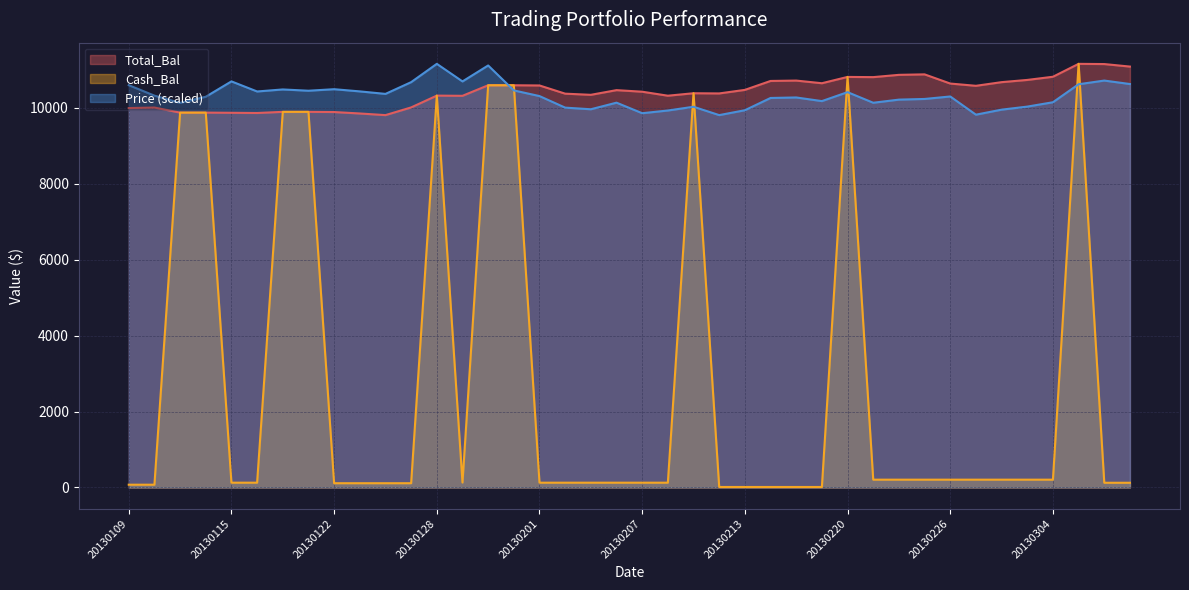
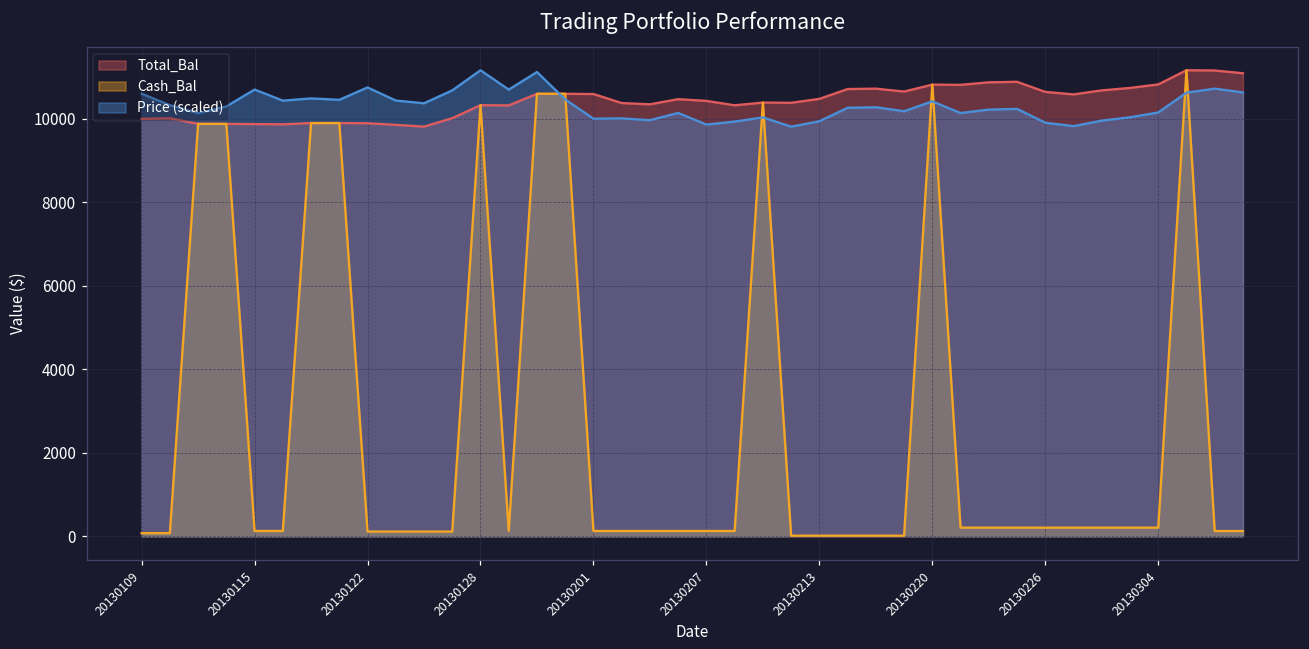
  {
    "Price (scaled)": {
      "20130115": 10700,
-     "20130122": 10500,
+     "20130122": 10700,
      "20130128": 11200,
-     "20130201": 10300,
+     "20130201": 10000,
      "20130207": 9900,
      "20130213": 9900,
      "20130220": 10400,
-     "20130226": 10300,
+     "20130226": 9900,
      "20130304": 10100
    }
  }
